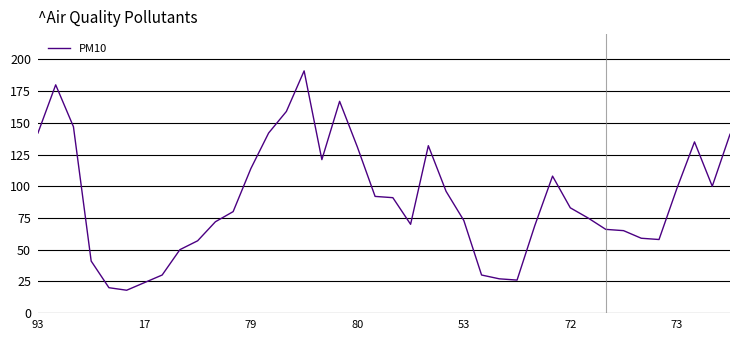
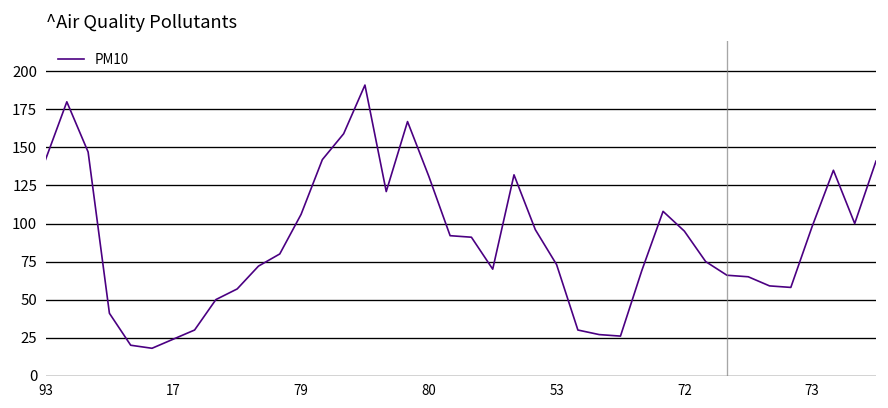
  {
    "93": 142,
-   "79": 114,
+   "79": 106,
    "80": 131,
    "53": 73,
-   "72": 83,
+   "72": 95,
    "73": 98
  }
